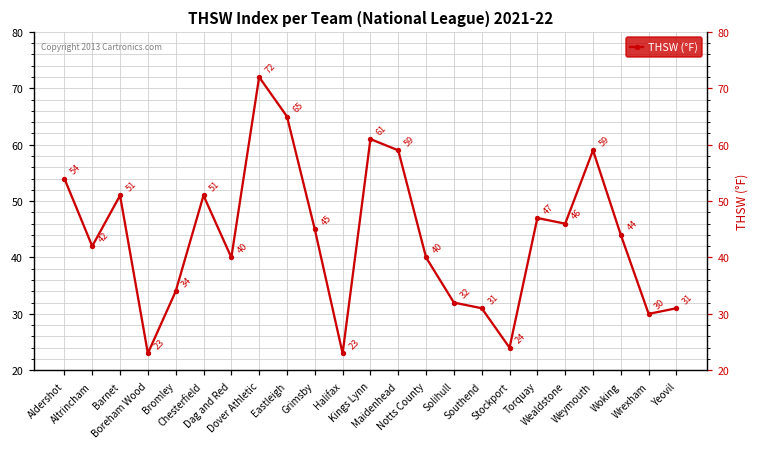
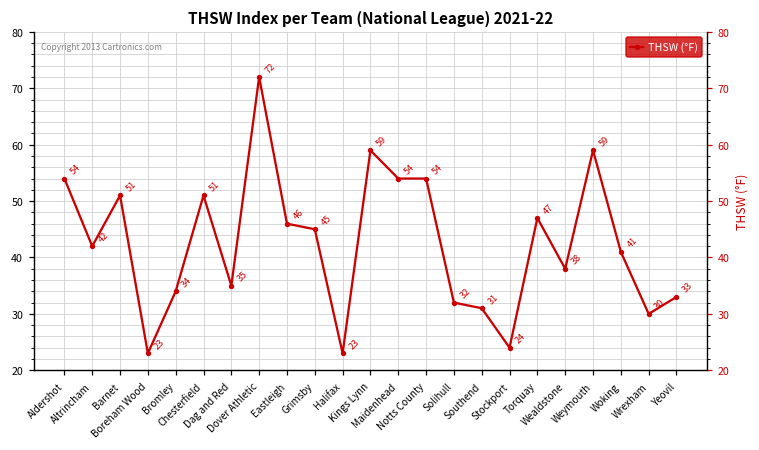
  {
    "Aldershot": 54,
    "Altrincham": 42,
    "Barnet": 51,
    "Boreham Wood": 23,
    "Bromley": 34,
    "Chesterfield": 51,
-   "Dag and Red": 40,
+   "Dag and Red": 35,
    "Dover Athletic": 72,
-   "Eastleigh": 65,
+   "Eastleigh": 46,
    "Grimsby": 45,
    "Halifax": 23,
-   "Kings Lynn": 61,
-   "Maidenhead": 59,
-   "Notts County": 40,
+   "Kings Lynn": 59,
+   "Maidenhead": 54,
+   "Notts County": 54,
    "Solihull": 32,
    "Southend": 31,
    "Stockport": 24,
    "Torquay": 47,
-   "Wealdstone": 46,
+   "Wealdstone": 38,
    "Weymouth": 59,
-   "Woking": 44,
+   "Woking": 41,
    "Wrexham": 30,
-   "Yeovil": 31
+   "Yeovil": 33
  }
